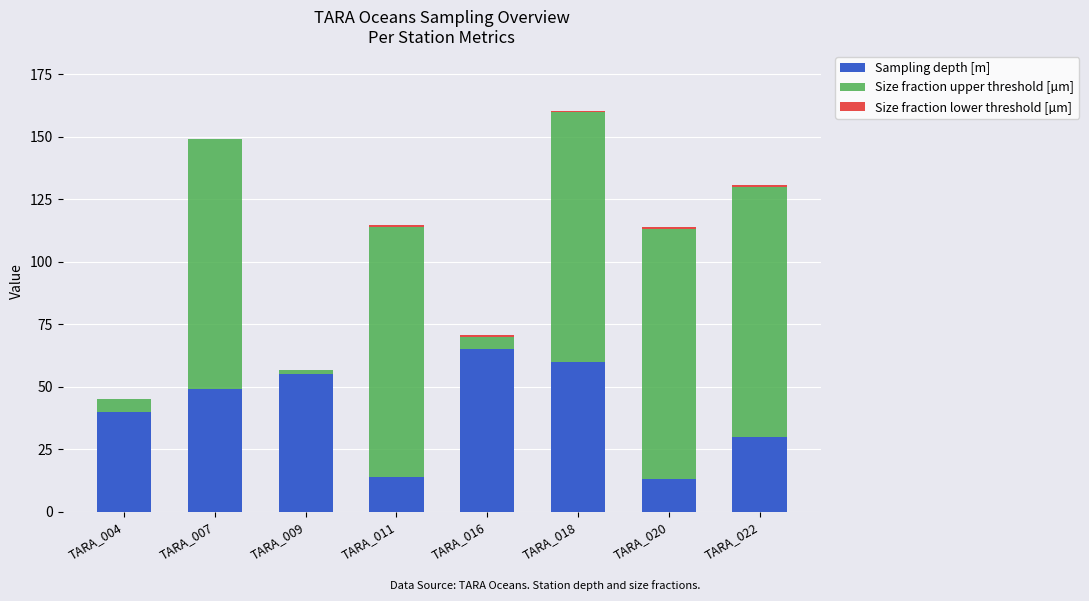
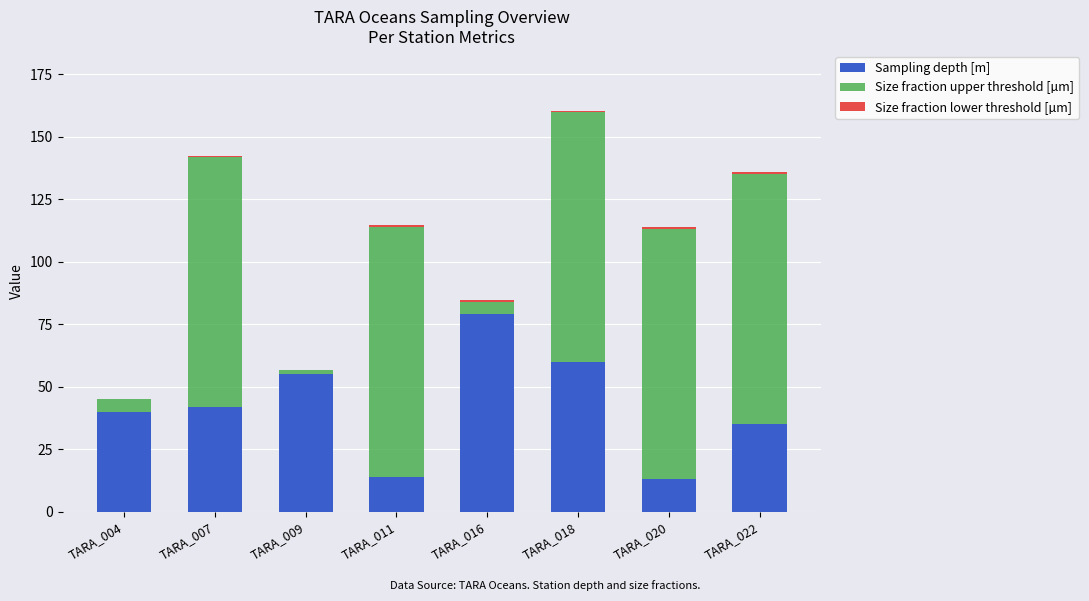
  {
    "Sampling depth [m]": {
      "TARA_004": 40,
-     "TARA_007": 49,
+     "TARA_007": 42,
      "TARA_009": 55,
      "TARA_011": 14,
-     "TARA_016": 65,
+     "TARA_016": 79,
      "TARA_018": 60,
      "TARA_020": 13,
-     "TARA_022": 30
+     "TARA_022": 35
    },
    "Size fraction upper threshold [µm]": {
      "TARA_004": 5,
      "TARA_007": 100,
      "TARA_009": 2,
      "TARA_011": 100,
      "TARA_016": 5,
      "TARA_018": 100,
      "TARA_020": 100,
      "TARA_022": 100
    }
  }
